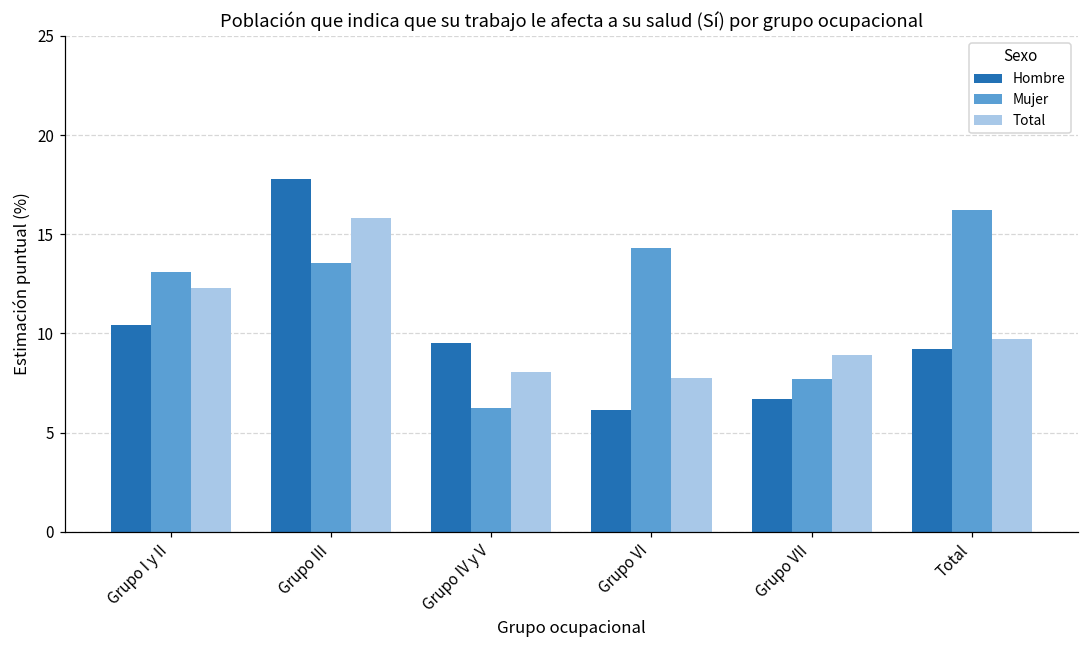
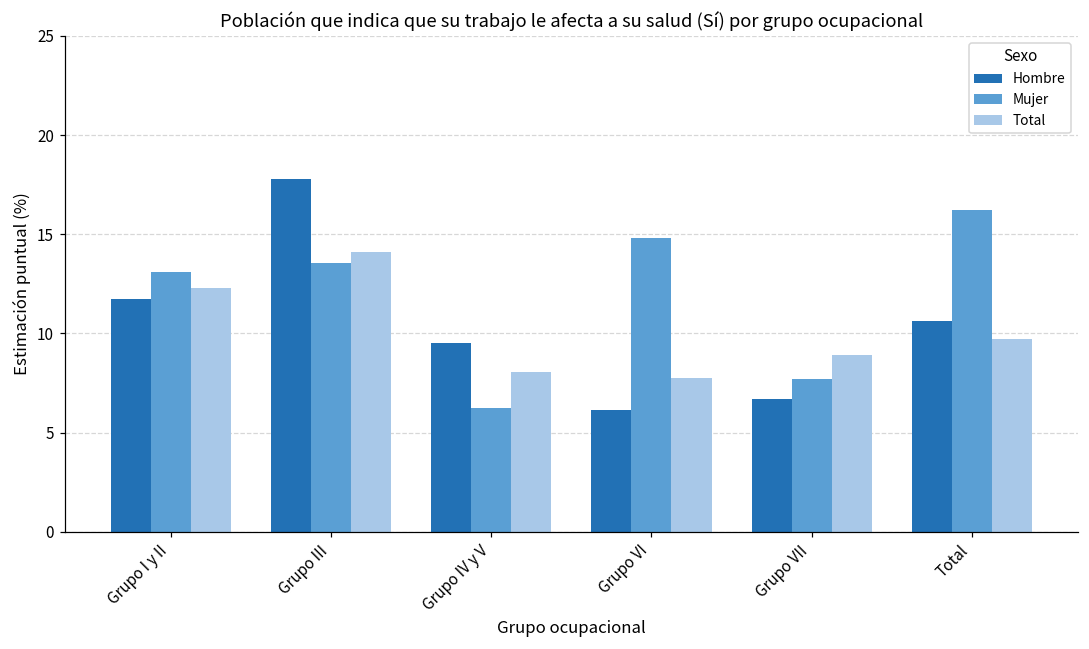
  {
    "Hombre": {
-     "Grupo I y II": 10.4,
+     "Grupo I y II": 11.7,
      "Grupo III": 17.8,
      "Grupo IV y V": 9.5,
      "Grupo VI": 6.2,
      "Grupo VII": 6.7,
-     "Total": 9.2
+     "Total": 10.6
    },
    "Mujer": {
      "Grupo I y II": 13.1,
      "Grupo III": 13.6,
      "Grupo IV y V": 6.2,
-     "Grupo VI": 14.3,
+     "Grupo VI": 14.8,
      "Grupo VII": 7.7,
      "Total": 16.2
    },
    "Total": {
      "Grupo I y II": 12.3,
-     "Grupo III": 15.8,
+     "Grupo III": 14.1,
      "Grupo IV y V": 8.0,
      "Grupo VI": 7.8,
      "Grupo VII": 8.9,
      "Total": 9.7
    }
  }
